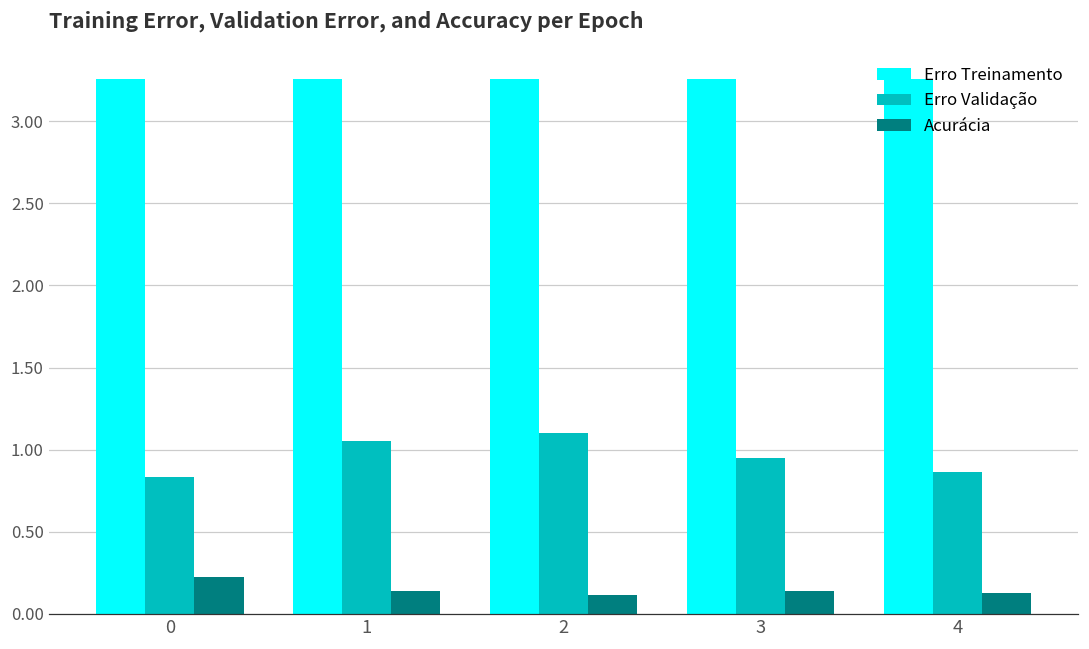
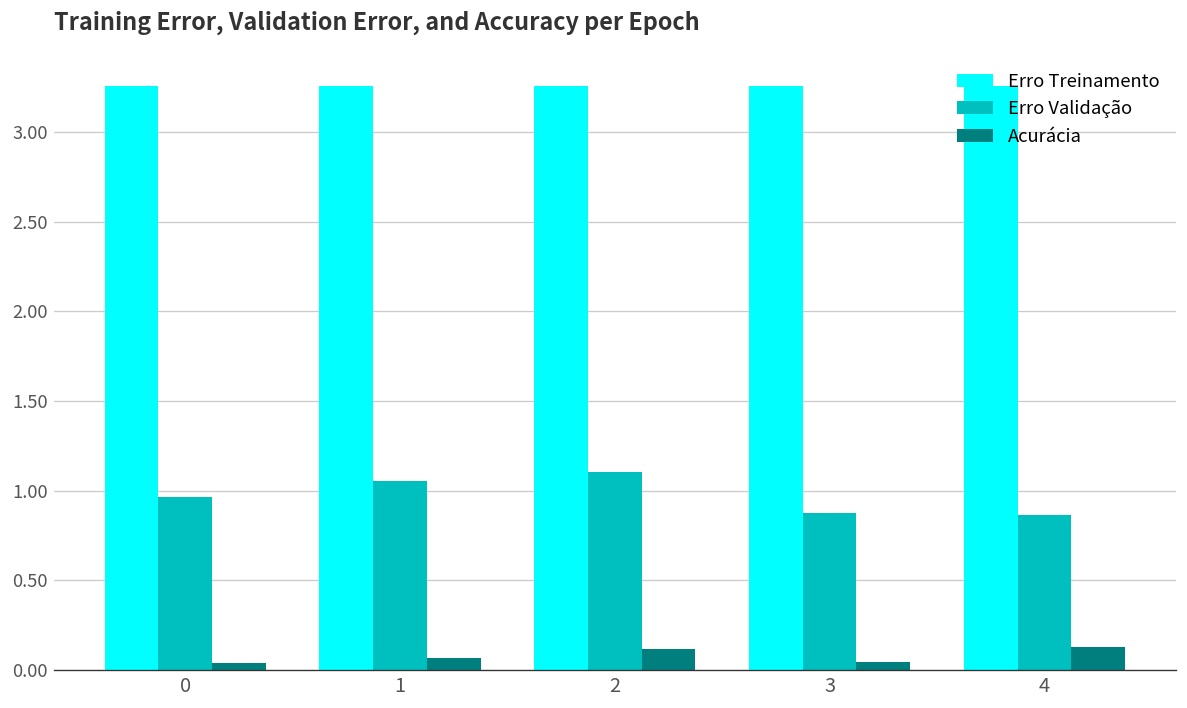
  {
    "Erro Treinamento": {
      "0": 3.26,
      "1": 3.26,
      "2": 3.26,
      "3": 3.26,
      "4": 3.26
    },
    "Erro Validação": {
-     "0": 0.83,
+     "0": 0.96,
      "1": 1.05,
      "2": 1.10,
-     "3": 0.95,
+     "3": 0.87,
      "4": 0.86
    },
    "Acurácia": {
-     "0": 0.22,
-     "1": 0.14,
+     "0": 0.04,
+     "1": 0.06,
      "2": 0.12,
-     "3": 0.14,
+     "3": 0.04,
      "4": 0.13
    }
  }
